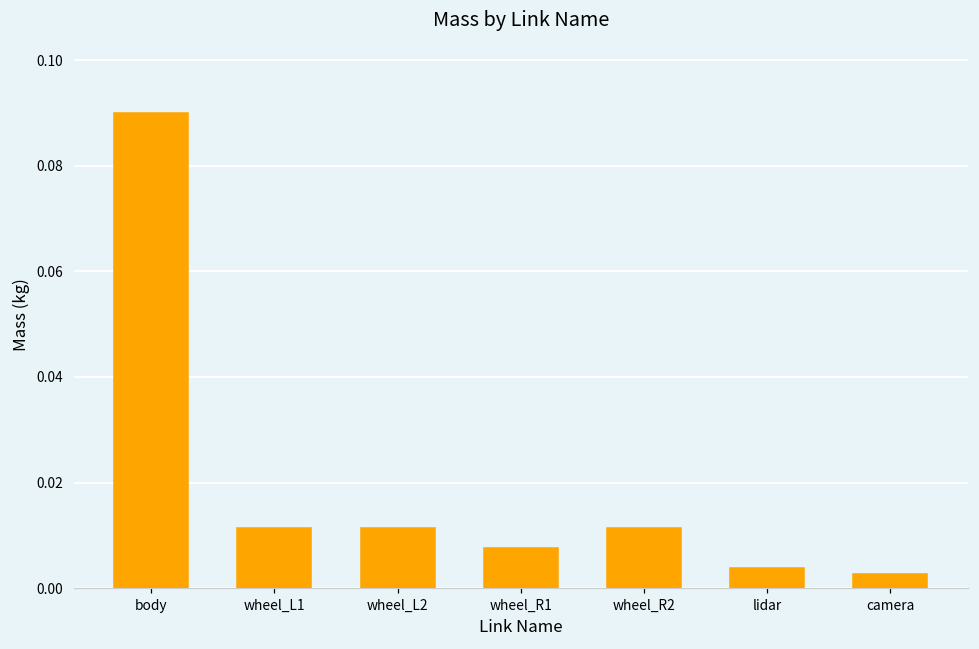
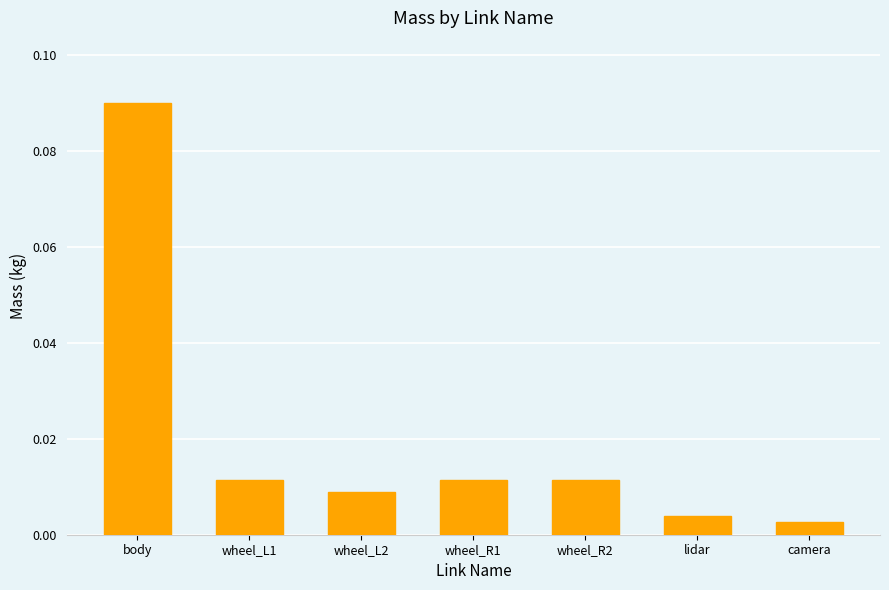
  {
    "body": 0.090,
    "wheel_L1": 0.011,
-   "wheel_L2": 0.011,
-   "wheel_R1": 0.008,
+   "wheel_L2": 0.009,
+   "wheel_R1": 0.011,
    "wheel_R2": 0.011,
    "lidar": 0.004,
    "camera": 0.003
  }
